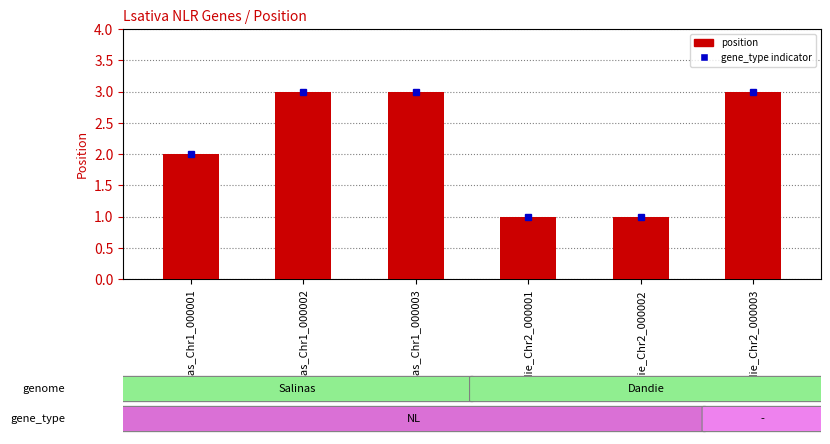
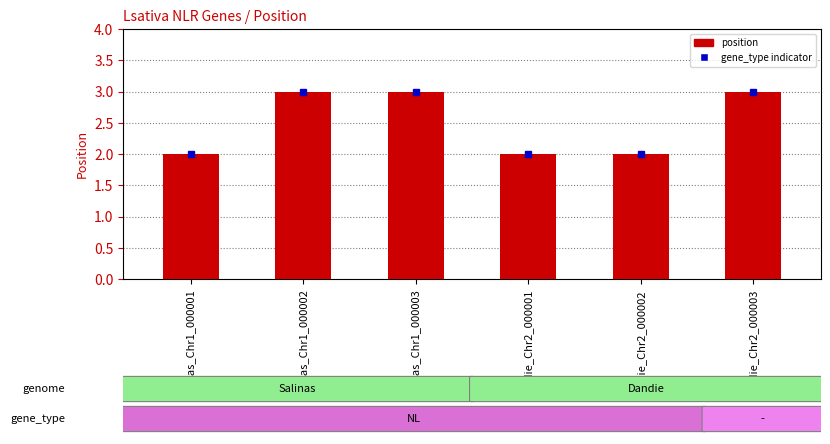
  {
    "position": {
      "Salinas_Chr1_000001": 2,
      "Salinas_Chr1_000002": 3,
      "Salinas_Chr1_000003": 3,
-     "Dandie_Chr2_000001": 1,
-     "Dandie_Chr2_000002": 1,
+     "Dandie_Chr2_000001": 2,
+     "Dandie_Chr2_000002": 2,
      "Dandie_Chr2_000003": 3
    }
  }
